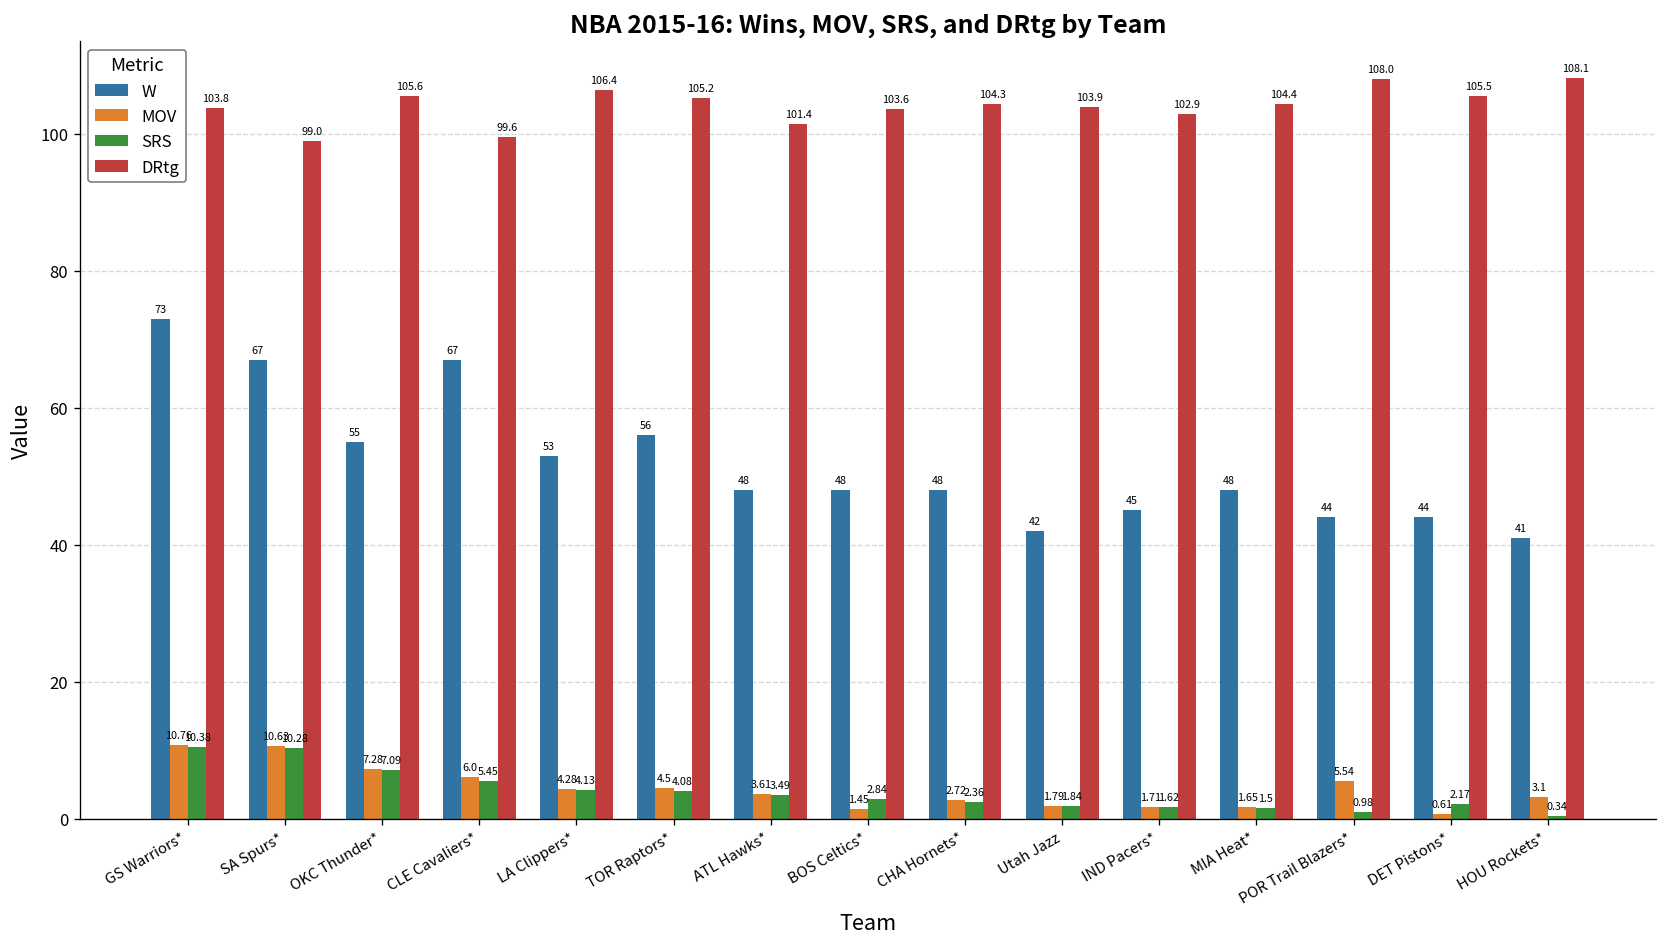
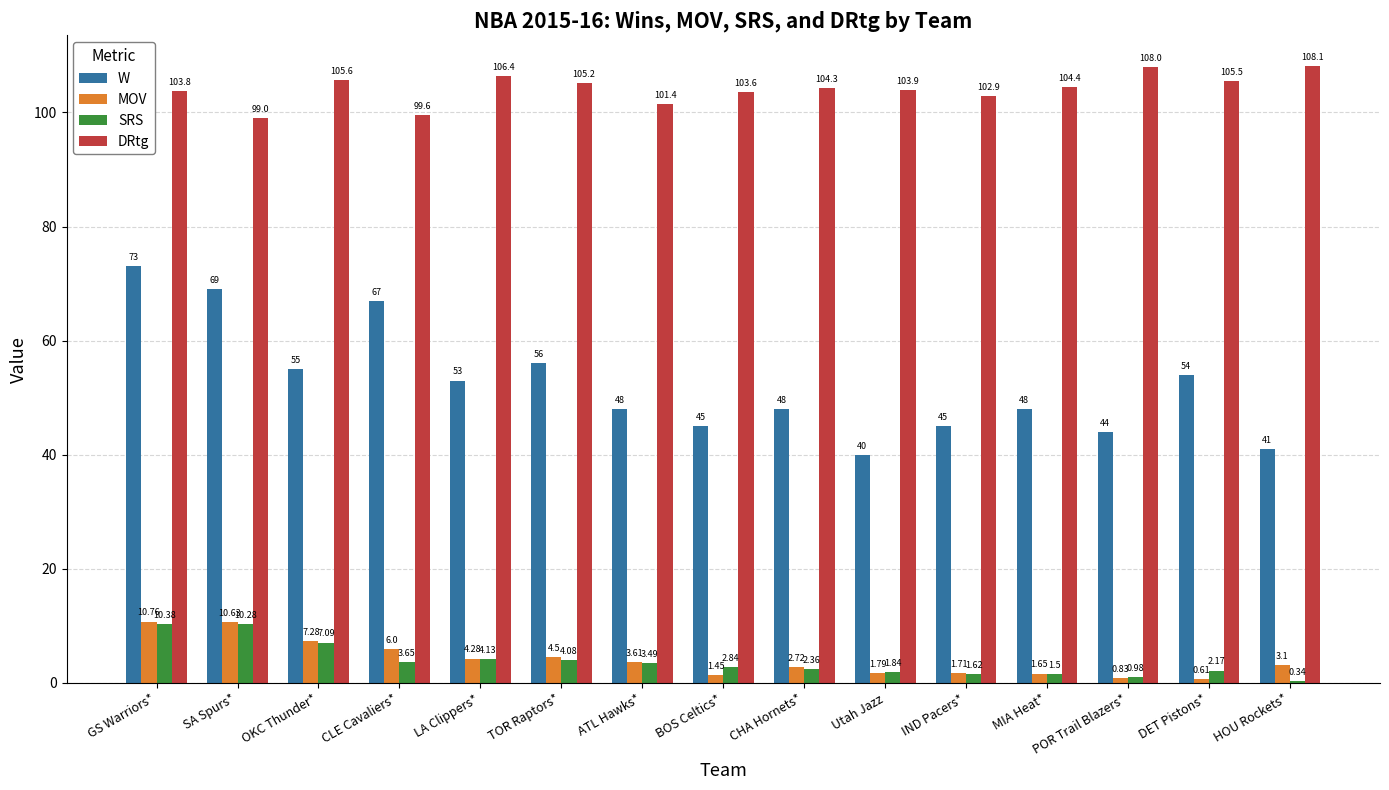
  {
    "W": {
      "GS Warriors*": 73,
-     "SA Spurs*": 67,
+     "SA Spurs*": 69,
      "OKC Thunder*": 55,
      "CLE Cavaliers*": 67,
      "LA Clippers*": 53,
      "TOR Raptors*": 56,
      "ATL Hawks*": 48,
-     "BOS Celtics*": 48,
+     "BOS Celtics*": 45,
      "CHA Hornets*": 48,
-     "Utah Jazz": 42,
+     "Utah Jazz": 40,
      "IND Pacers*": 45,
      "MIA Heat*": 48,
      "POR Trail Blazers*": 44,
-     "DET Pistons*": 44,
+     "DET Pistons*": 54,
      "HOU Rockets*": 41
    },
    "MOV": {
      "OKC Thunder*": 7.28,
      "CLE Cavaliers*": 6.0,
      "LA Clippers*": 4.28,
      "TOR Raptors*": 4.5,
      "ATL Hawks*": 3.61,
      "BOS Celtics*": 1.45,
      "CHA Hornets*": 2.72,
      "Utah Jazz": 1.79,
      "IND Pacers*": 1.71,
      "MIA Heat*": 1.65,
-     "POR Trail Blazers*": 5.54,
+     "POR Trail Blazers*": 0.83,
      "DET Pistons*": 0.61,
      "HOU Rockets*": 3.1
    },
    "SRS": {
      "OKC Thunder*": 7.09,
-     "CLE Cavaliers*": 5.45,
+     "CLE Cavaliers*": 3.65,
      "LA Clippers*": 4.13,
      "TOR Raptors*": 4.08,
      "ATL Hawks*": 3.49,
      "BOS Celtics*": 2.84,
      "CHA Hornets*": 2.36,
      "Utah Jazz": 1.84,
      "IND Pacers*": 1.62,
      "MIA Heat*": 1.5,
      "POR Trail Blazers*": 0.98,
      "DET Pistons*": 2.17,
      "HOU Rockets*": 0.34
    },
    "DRtg": {
      "GS Warriors*": 103.8,
      "SA Spurs*": 99.0,
      "OKC Thunder*": 105.6,
      "CLE Cavaliers*": 99.6,
      "LA Clippers*": 106.4,
      "TOR Raptors*": 105.2,
      "ATL Hawks*": 101.4,
      "BOS Celtics*": 103.6,
      "CHA Hornets*": 104.3,
      "Utah Jazz": 103.9,
      "IND Pacers*": 102.9,
      "MIA Heat*": 104.4,
      "POR Trail Blazers*": 108.0,
      "DET Pistons*": 105.5,
      "HOU Rockets*": 108.1
    }
  }
